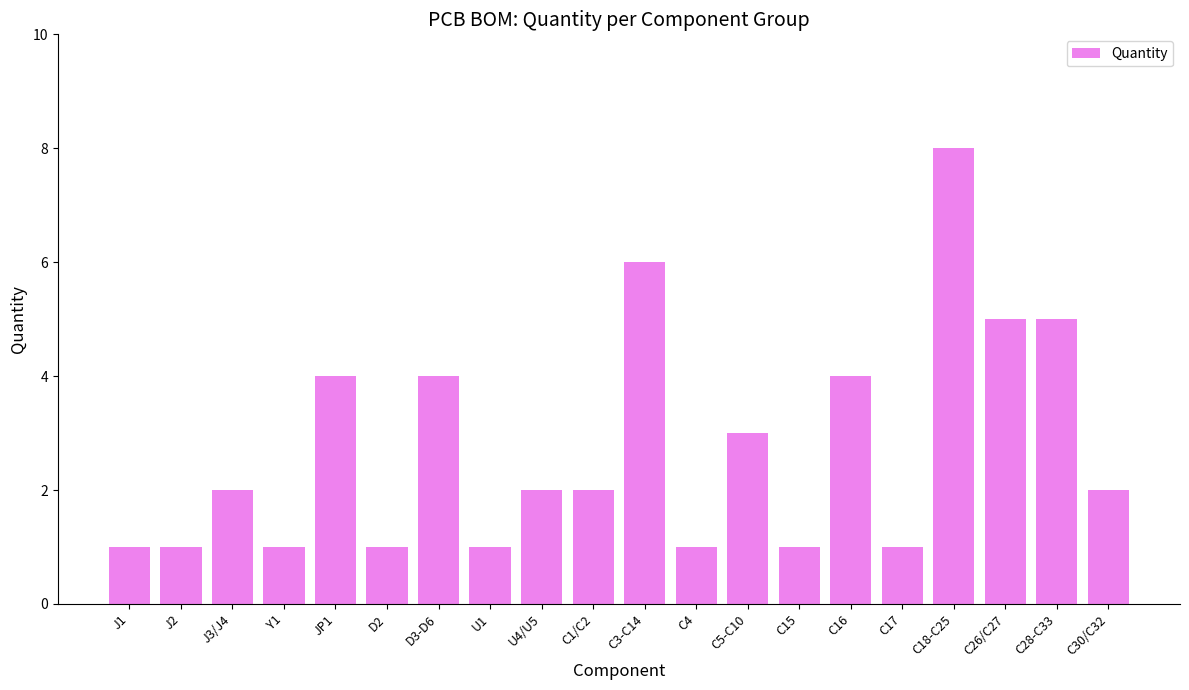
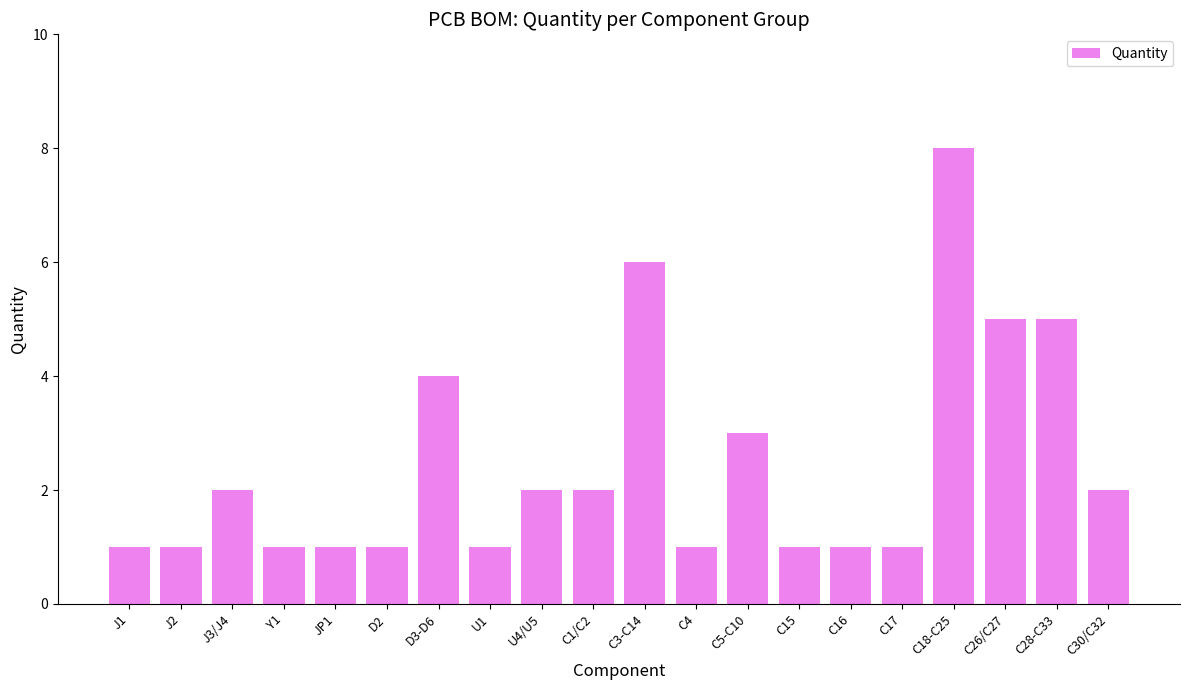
  {
    "J1": 1,
    "J2": 1,
    "J3/J4": 2,
    "Y1": 1,
-   "JP1": 4,
+   "JP1": 1,
    "D2": 1,
    "D3-D6": 4,
    "U1": 1,
    "U4/U5": 2,
    "C1/C2": 2,
    "C3-C14": 6,
    "C4": 1,
    "C5-C10": 3,
    "C15": 1,
-   "C16": 4,
+   "C16": 1,
    "C17": 1,
    "C18-C25": 8,
    "C26/C27": 5,
    "C28-C33": 5,
    "C30/C32": 2
  }
